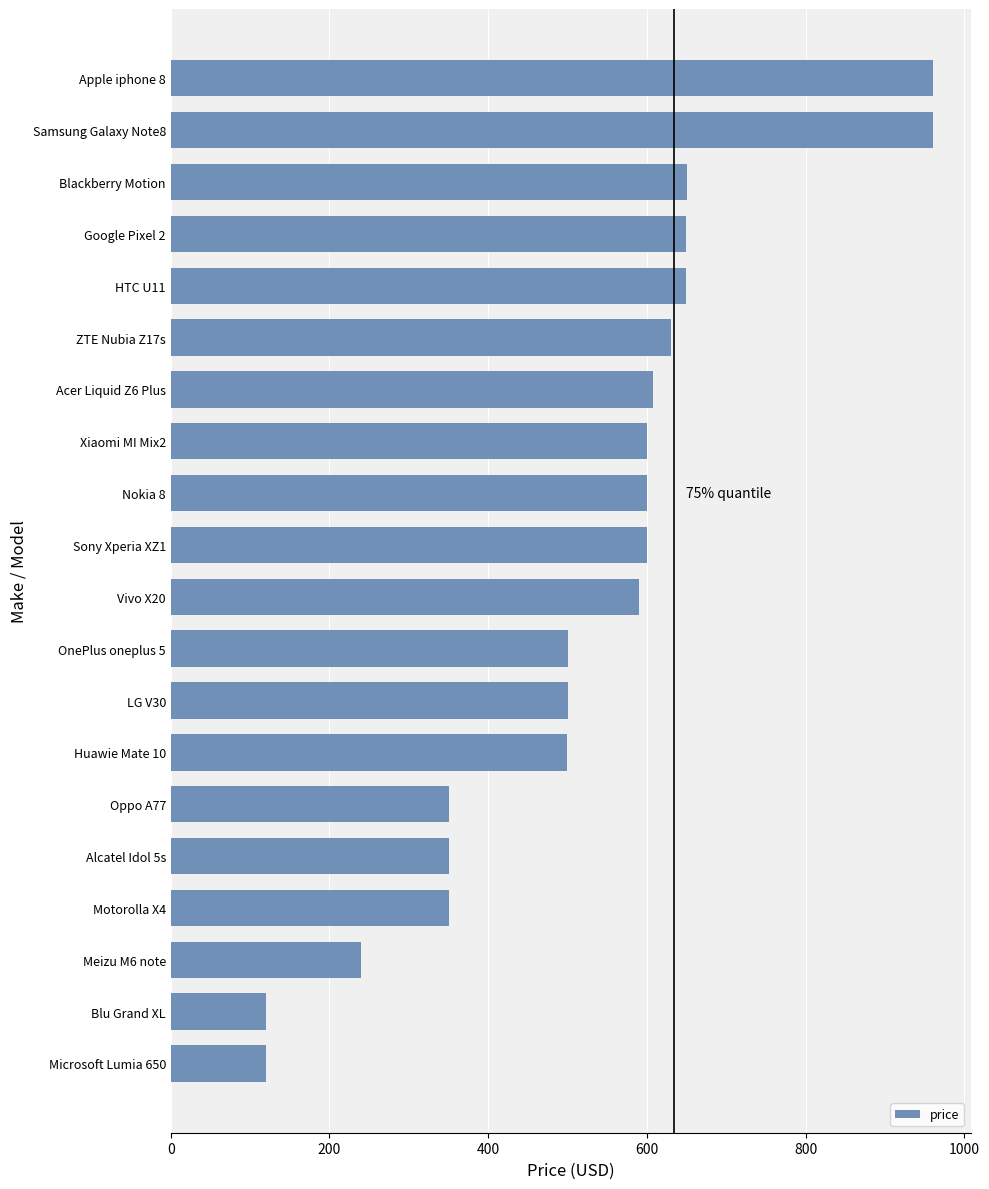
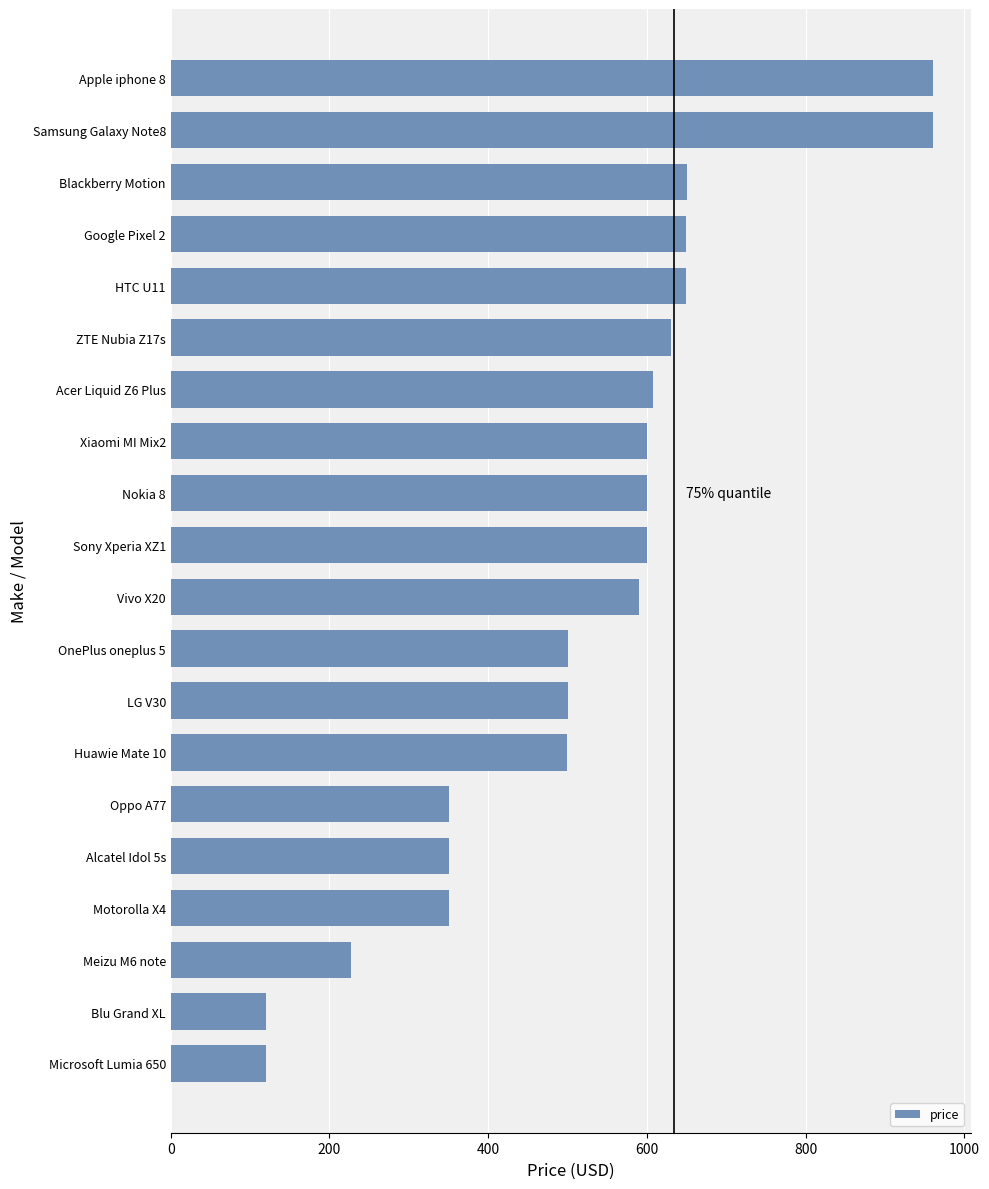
  {
    "Apple iphone 8": 960,
    "Samsung Galaxy Note8": 960,
    "Blackberry Motion": 650,
    "Google Pixel 2": 650,
    "HTC U11": 650,
    "ZTE Nubia Z17s": 630,
    "Acer Liquid Z6 Plus": 610,
    "Xiaomi MI Mix2": 600,
    "Nokia 8": 600,
    "Sony Xperia XZ1": 600,
    "Vivo X20": 590,
    "OnePlus oneplus 5": 500,
    "LG V30": 500,
    "Huawie Mate 10": 500,
    "Oppo A77": 350,
    "Alcatel Idol 5s": 350,
    "Motorolla X4": 350,
-   "Meizu M6 note": 240,
+   "Meizu M6 note": 230,
    "Blu Grand XL": 120,
    "Microsoft Lumia 650": 120
  }
